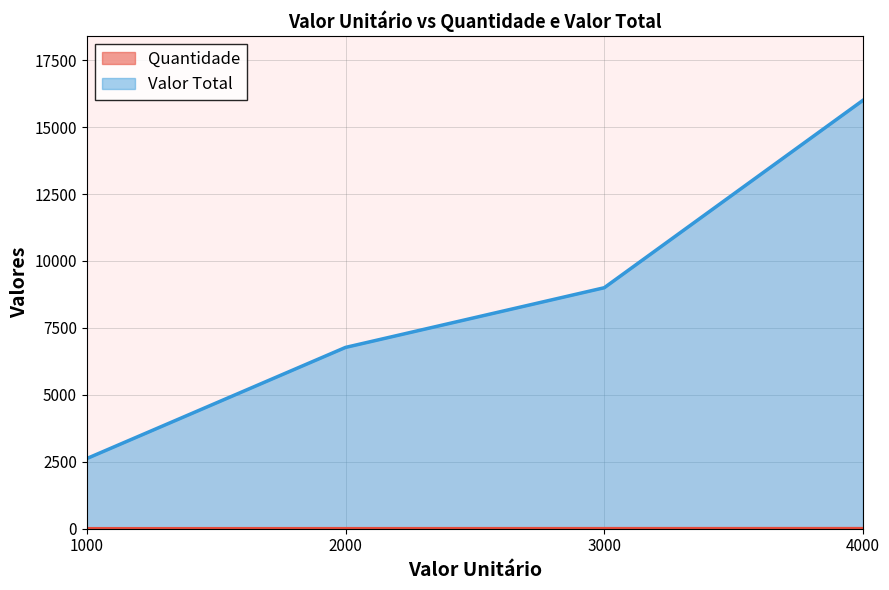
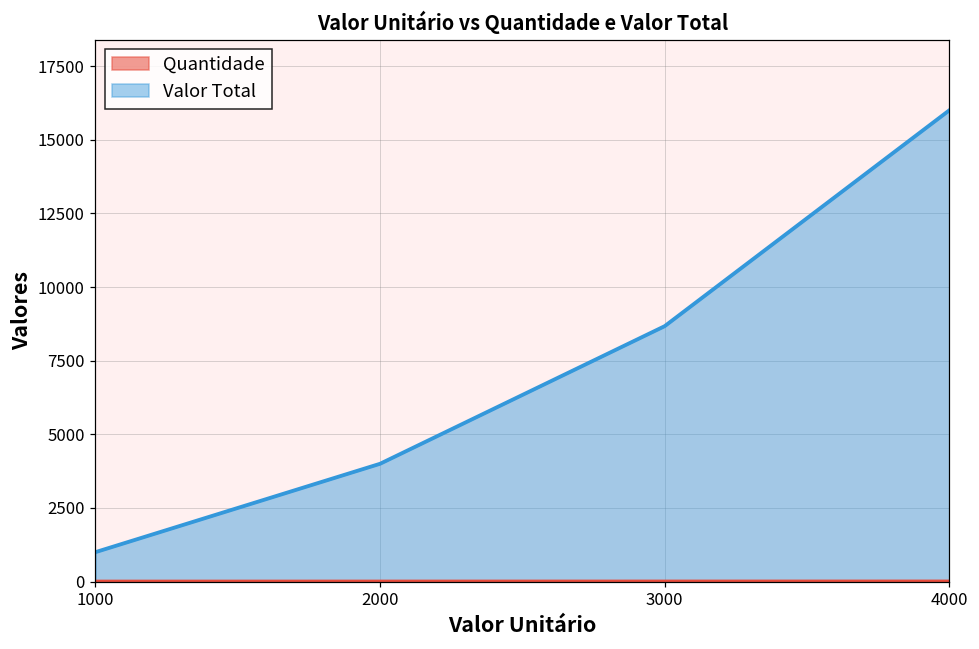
  {
    "Quantidade": {
      "1000": 0,
      "2000": 0,
      "3000": 0,
      "4000": 0
    },
    "Valor Total": {
-     "1000": 2600,
-     "2000": 6800,
-     "3000": 9000,
+     "1000": 1000,
+     "2000": 4000,
+     "3000": 8700,
      "4000": 16000
    }
  }
